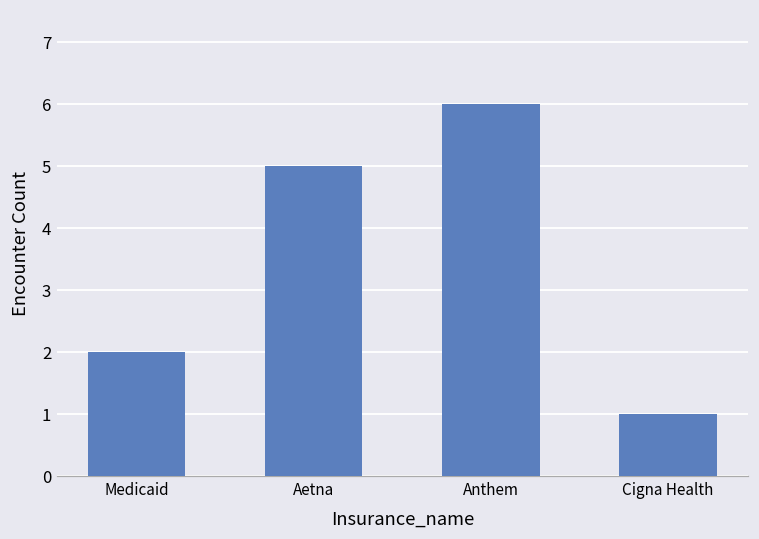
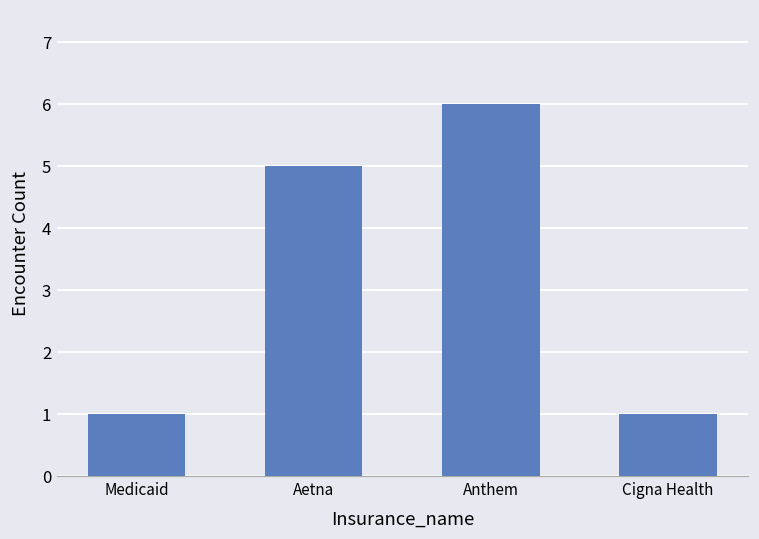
  {
-   "Medicaid": 2,
+   "Medicaid": 1,
    "Aetna": 5,
    "Anthem": 6,
    "Cigna Health": 1
  }
